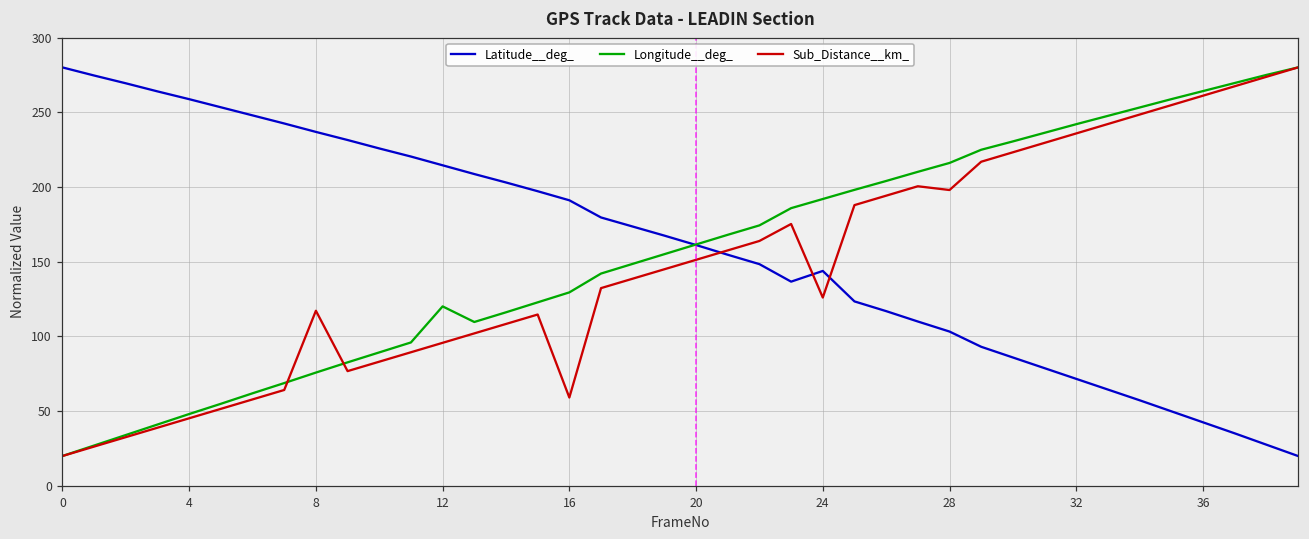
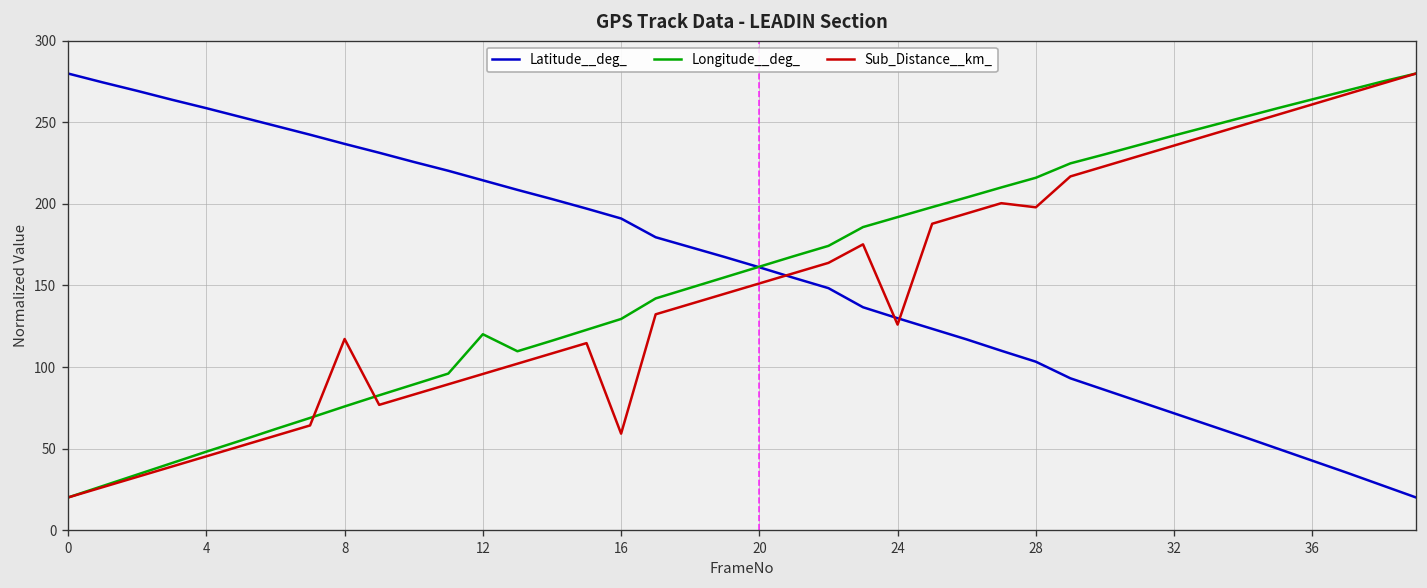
  {
    "Latitude__deg_": {
      "0": 280,
      "4": 259,
      "8": 237,
      "12": 215,
      "16": 191,
-     "24": 144,
+     "24": 130,
      "28": 103,
      "32": 72,
      "36": 43
    },
    "Longitude__deg_": {
      "4": 48,
      "8": 76,
      "12": 120,
      "16": 129,
      "24": 192,
      "28": 216,
      "32": 242,
      "36": 264
    },
    "Sub_Distance__km_": {
      "4": 45,
      "8": 117,
      "12": 96,
      "16": 59,
      "20": 151,
      "24": 126,
      "28": 198,
      "32": 236,
      "36": 261
    }
  }
